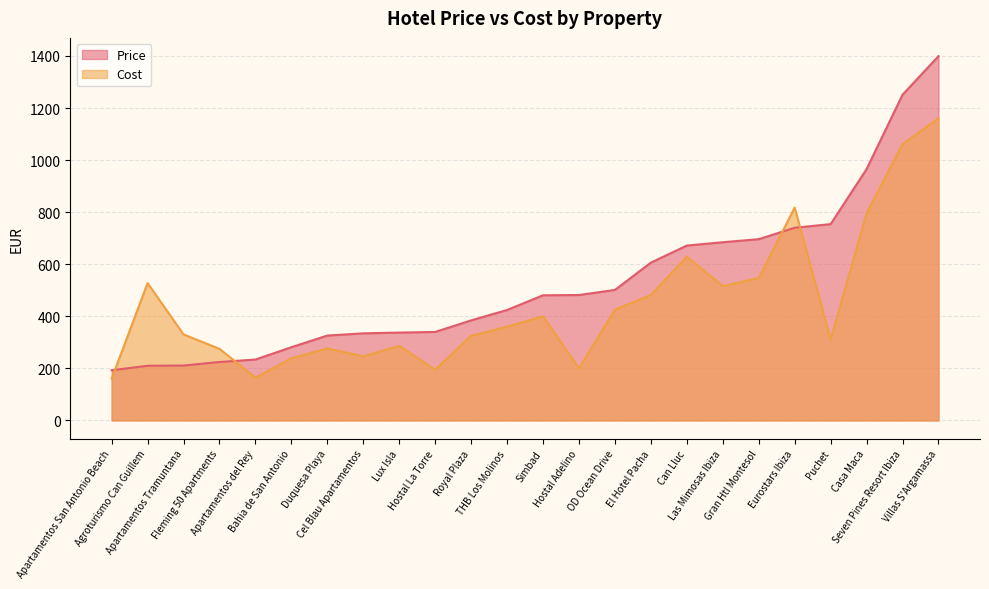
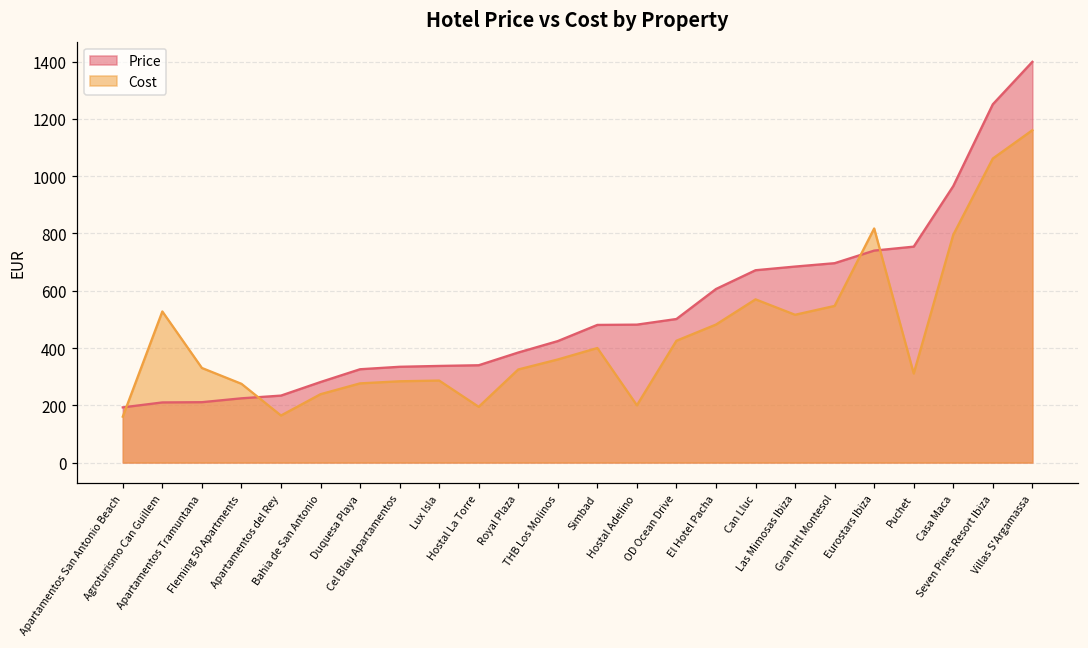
  {
    "Price": {
      "Apartamentos San Antonio Beach": 190,
      "Agroturismo Can Guillem": 210,
      "Apartamentos Tramuntana": 210,
      "Fleming 50 Apartments": 220,
      "Apartamentos del Rey": 230,
      "Bahia de San Antonio": 280,
      "Duquesa Playa": 330,
      "Cel Blau Apartamentos": 330,
      "Lux Isla": 340,
      "Hostal La Torre": 340,
      "Royal Plaza": 380,
      "THB Los Molinos": 420,
      "Simbad": 480,
      "Hostal Adelino": 480,
      "OD Ocean Drive": 500,
      "El Hotel Pacha": 610,
      "Can Lluc": 670,
      "Las Mimosas Ibiza": 680,
      "Gran Htl Montesol": 700,
      "Eurostars Ibiza": 740,
      "Puchet": 750,
      "Casa Maca": 970,
      "Seven Pines Resort Ibiza": 1250,
      "Villas S'Argamassa": 1400
    },
    "Cost": {
      "Apartamentos San Antonio Beach": 160,
      "Agroturismo Can Guillem": 530,
      "Apartamentos Tramuntana": 330,
      "Fleming 50 Apartments": 280,
      "Apartamentos del Rey": 160,
      "Bahia de San Antonio": 240,
      "Duquesa Playa": 280,
-     "Cel Blau Apartamentos": 250,
+     "Cel Blau Apartamentos": 280,
      "Lux Isla": 290,
      "Hostal La Torre": 190,
      "Royal Plaza": 330,
      "THB Los Molinos": 360,
      "Simbad": 400,
      "Hostal Adelino": 200,
      "OD Ocean Drive": 430,
      "El Hotel Pacha": 480,
-     "Can Lluc": 630,
+     "Can Lluc": 570,
      "Las Mimosas Ibiza": 520,
      "Gran Htl Montesol": 550,
      "Eurostars Ibiza": 820,
      "Puchet": 310,
      "Casa Maca": 800,
      "Seven Pines Resort Ibiza": 1060,
      "Villas S'Argamassa": 1160
    }
  }
